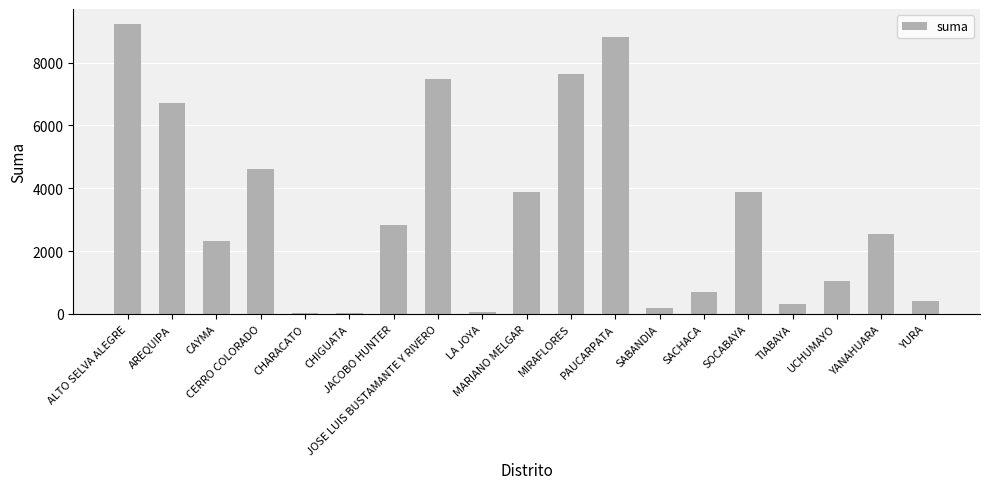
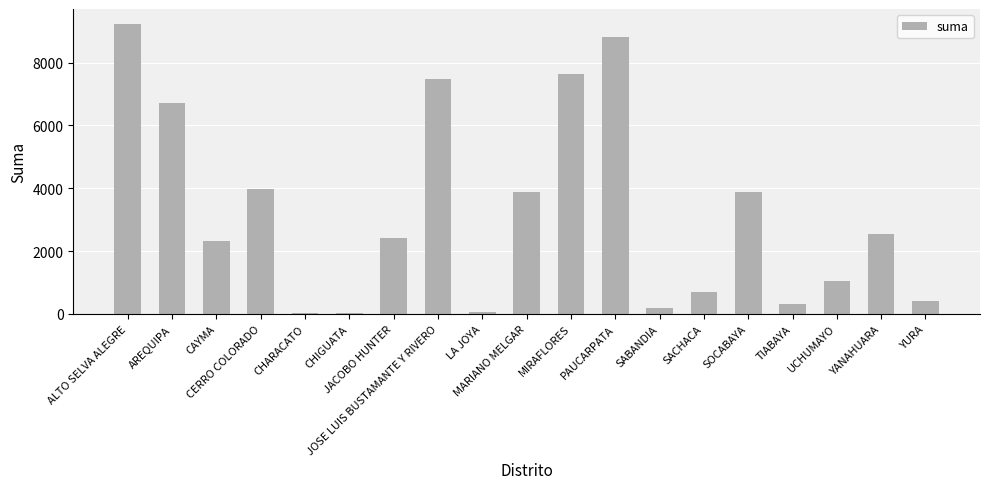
  {
    "ALTO SELVA ALEGRE": 9200,
    "AREQUIPA": 6700,
    "CAYMA": 2300,
-   "CERRO COLORADO": 4600,
-   "JACOBO HUNTER": 2800,
+   "CERRO COLORADO": 4000,
+   "JACOBO HUNTER": 2400,
    "JOSE LUIS BUSTAMANTE Y RIVERO": 7500,
    "MARIANO MELGAR": 3900,
    "MIRAFLORES": 7600,
    "PAUCARPATA": 8800,
    "SABANDIA": 200,
    "SACHACA": 700,
    "SOCABAYA": 3900,
    "TIABAYA": 300,
    "UCHUMAYO": 1100,
    "YANAHUARA": 2500,
    "YURA": 400
  }
